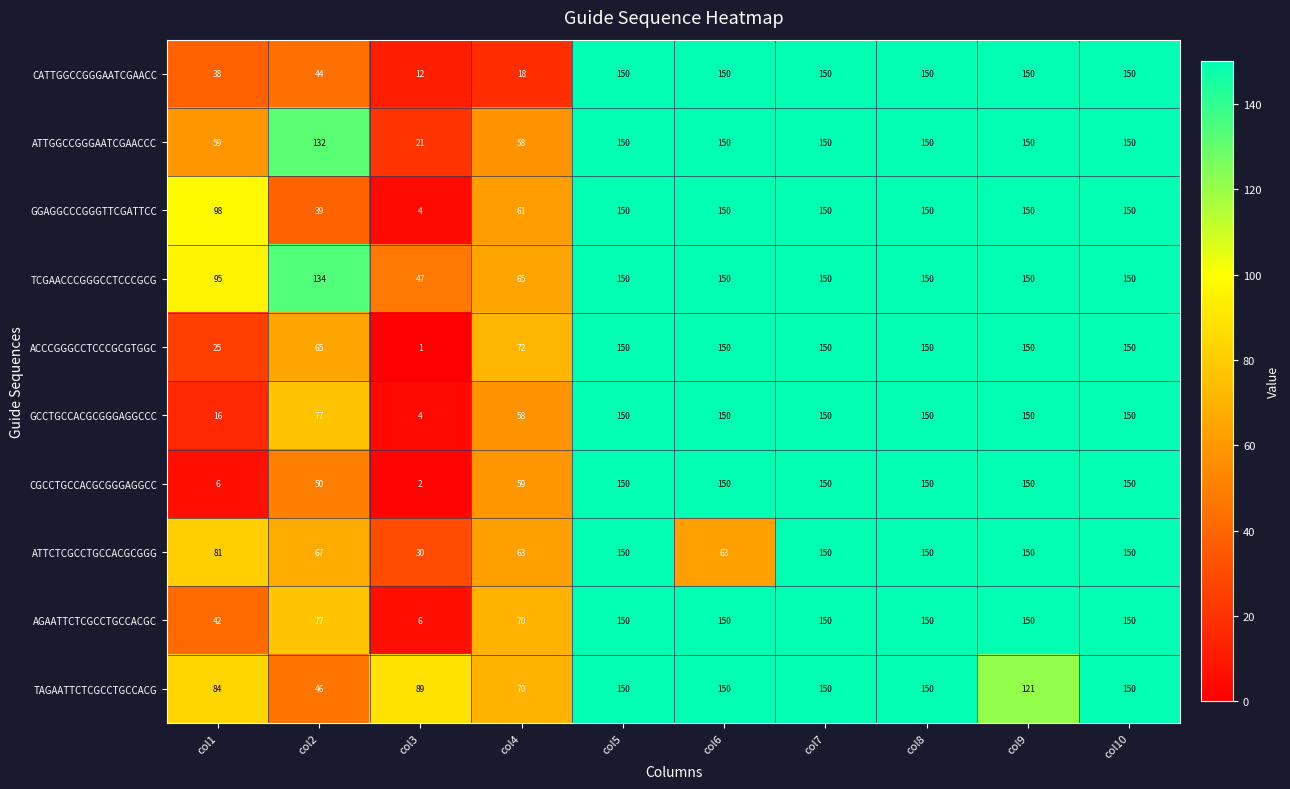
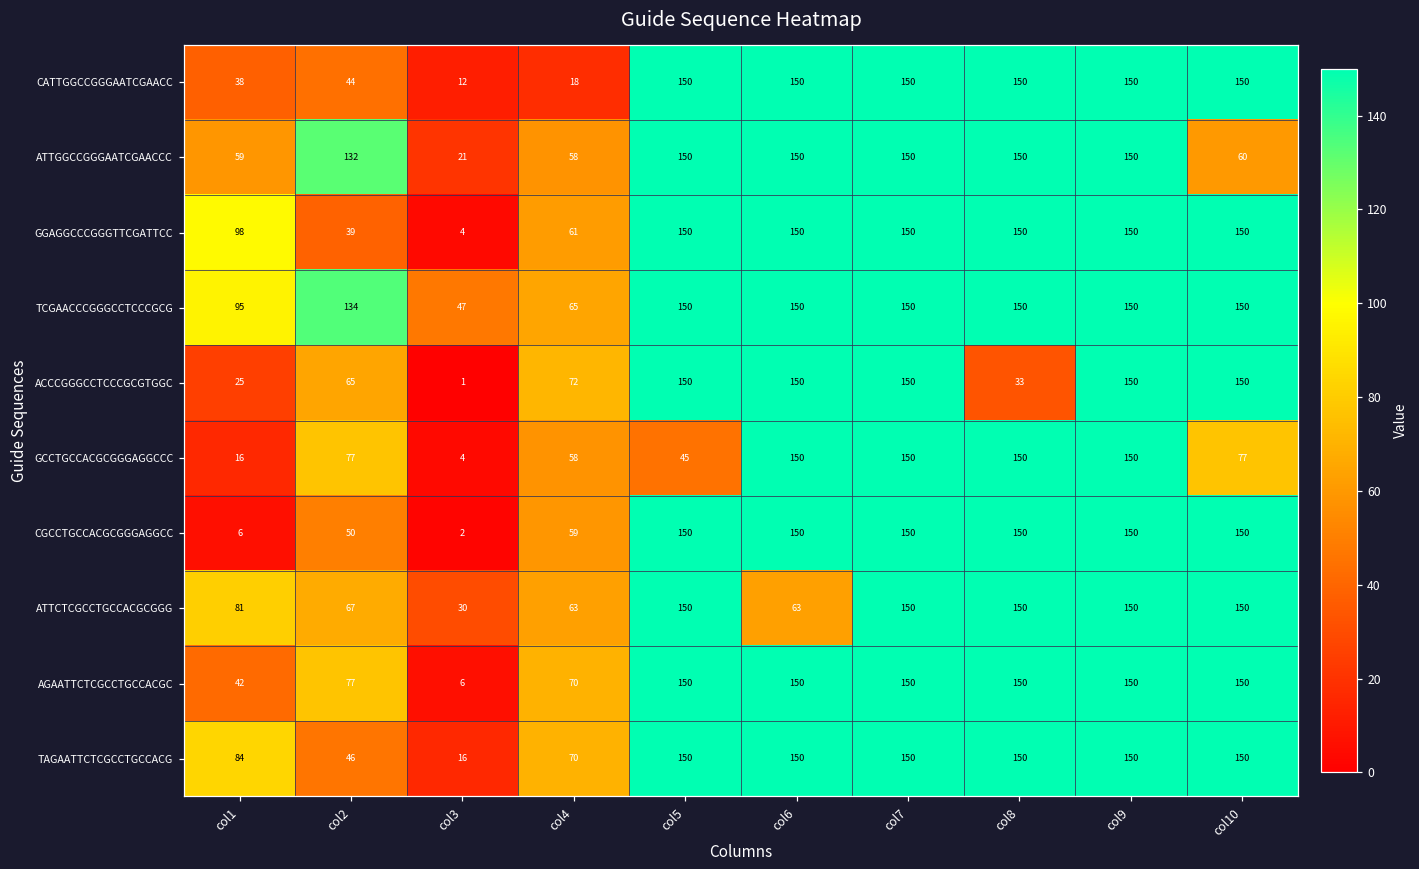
  {
    "CATTGGCCGGGAATCGAACC": {
      "col1": 38,
      "col2": 44,
      "col3": 12,
      "col4": 18,
      "col5": 150,
      "col6": 150,
      "col7": 150,
      "col8": 150,
      "col9": 150,
      "col10": 150
    },
    "ATTGGCCGGGAATCGAACCC": {
      "col1": 59,
      "col2": 132,
      "col3": 21,
      "col4": 58,
      "col5": 150,
      "col6": 150,
      "col7": 150,
      "col8": 150,
      "col9": 150,
-     "col10": 150
+     "col10": 60
    },
    "GGAGGCCCGGGTTCGATTCC": {
      "col1": 98,
      "col2": 39,
      "col3": 4,
      "col4": 61,
      "col5": 150,
      "col6": 150,
      "col7": 150,
      "col8": 150,
      "col9": 150,
      "col10": 150
    },
    "TCGAACCCGGGCCTCCCGCG": {
      "col1": 95,
      "col2": 134,
      "col3": 47,
      "col4": 65,
      "col5": 150,
      "col6": 150,
      "col7": 150,
      "col8": 150,
      "col9": 150,
      "col10": 150
    },
    "ACCCGGGCCTCCCGCGTGGC": {
      "col1": 25,
      "col2": 65,
      "col3": 1,
      "col4": 72,
      "col5": 150,
      "col6": 150,
      "col7": 150,
-     "col8": 150,
+     "col8": 33,
      "col9": 150,
      "col10": 150
    },
    "GCCTGCCACGCGGGAGGCCC": {
      "col1": 16,
      "col2": 77,
      "col3": 4,
      "col4": 58,
-     "col5": 150,
+     "col5": 45,
      "col6": 150,
      "col7": 150,
      "col8": 150,
      "col9": 150,
-     "col10": 150
+     "col10": 77
    },
    "CGCCTGCCACGCGGGAGGCC": {
      "col1": 6,
      "col2": 50,
      "col3": 2,
      "col4": 59,
      "col5": 150,
      "col6": 150,
      "col7": 150,
      "col8": 150,
      "col9": 150,
      "col10": 150
    },
    "ATTCTCGCCTGCCACGCGGG": {
      "col1": 81,
      "col2": 67,
      "col3": 30,
      "col4": 63,
      "col5": 150,
      "col6": 63,
      "col7": 150,
      "col8": 150,
      "col9": 150,
      "col10": 150
    },
    "AGAATTCTCGCCTGCCACGC": {
      "col1": 42,
      "col2": 77,
      "col3": 6,
      "col4": 70,
      "col5": 150,
      "col6": 150,
      "col7": 150,
      "col8": 150,
      "col9": 150,
      "col10": 150
    },
    "TAGAATTCTCGCCTGCCACG": {
      "col1": 84,
      "col2": 46,
-     "col3": 89,
+     "col3": 16,
      "col4": 70,
      "col5": 150,
      "col6": 150,
      "col7": 150,
      "col8": 150,
-     "col9": 121,
+     "col9": 150,
      "col10": 150
    }
  }
